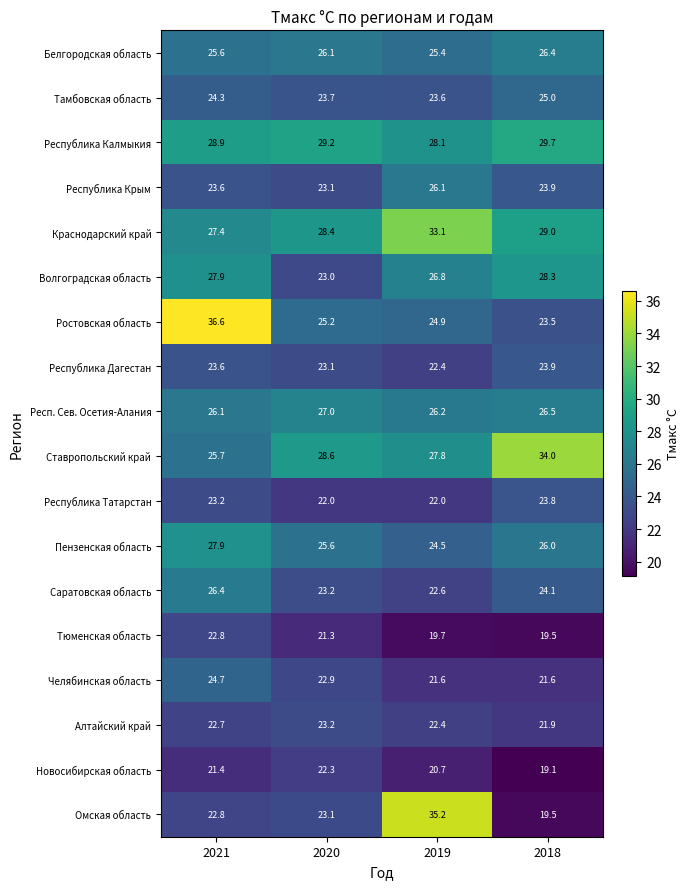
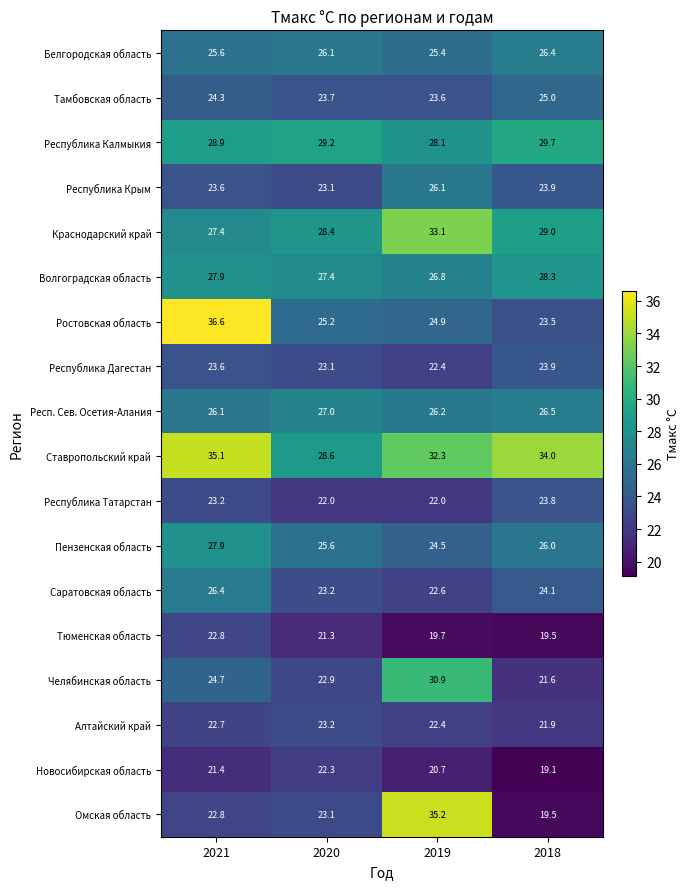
  {
    "Белгородская область": {
      "2021": 25.6,
      "2020": 26.1,
      "2019": 25.4,
      "2018": 26.4
    },
    "Тамбовская область": {
      "2021": 24.3,
      "2020": 23.7,
      "2019": 23.6,
      "2018": 25.0
    },
    "Республика Калмыкия": {
      "2021": 28.9,
      "2020": 29.2,
      "2019": 28.1,
      "2018": 29.7
    },
    "Республика Крым": {
      "2021": 23.6,
      "2020": 23.1,
      "2019": 26.1,
      "2018": 23.9
    },
    "Краснодарский край": {
      "2021": 27.4,
      "2020": 28.4,
      "2019": 33.1,
      "2018": 29.0
    },
    "Волгоградская область": {
      "2021": 27.9,
-     "2020": 23.0,
+     "2020": 27.4,
      "2019": 26.8,
      "2018": 28.3
    },
    "Ростовская область": {
      "2021": 36.6,
      "2020": 25.2,
      "2019": 24.9,
      "2018": 23.5
    },
    "Республика Дагестан": {
      "2021": 23.6,
      "2020": 23.1,
      "2019": 22.4,
      "2018": 23.9
    },
    "Респ. Сев. Осетия-Алания": {
      "2021": 26.1,
      "2020": 27.0,
      "2019": 26.2,
      "2018": 26.5
    },
    "Ставропольский край": {
-     "2021": 25.7,
+     "2021": 35.1,
      "2020": 28.6,
-     "2019": 27.8,
+     "2019": 32.3,
      "2018": 34.0
    },
    "Республика Татарстан": {
      "2021": 23.2,
      "2020": 22.0,
      "2019": 22.0,
      "2018": 23.8
    },
    "Пензенская область": {
      "2021": 27.9,
      "2020": 25.6,
      "2019": 24.5,
      "2018": 26.0
    },
    "Саратовская область": {
      "2021": 26.4,
      "2020": 23.2,
      "2019": 22.6,
      "2018": 24.1
    },
    "Тюменская область": {
      "2021": 22.8,
      "2020": 21.3,
      "2019": 19.7,
      "2018": 19.5
    },
    "Челябинская область": {
      "2021": 24.7,
      "2020": 22.9,
-     "2019": 21.6,
+     "2019": 30.9,
      "2018": 21.6
    },
    "Алтайский край": {
      "2021": 22.7,
      "2020": 23.2,
      "2019": 22.4,
      "2018": 21.9
    },
    "Новосибирская область": {
      "2021": 21.4,
      "2020": 22.3,
      "2019": 20.7,
      "2018": 19.1
    },
    "Омская область": {
      "2021": 22.8,
      "2020": 23.1,
      "2019": 35.2,
      "2018": 19.5
    }
  }
